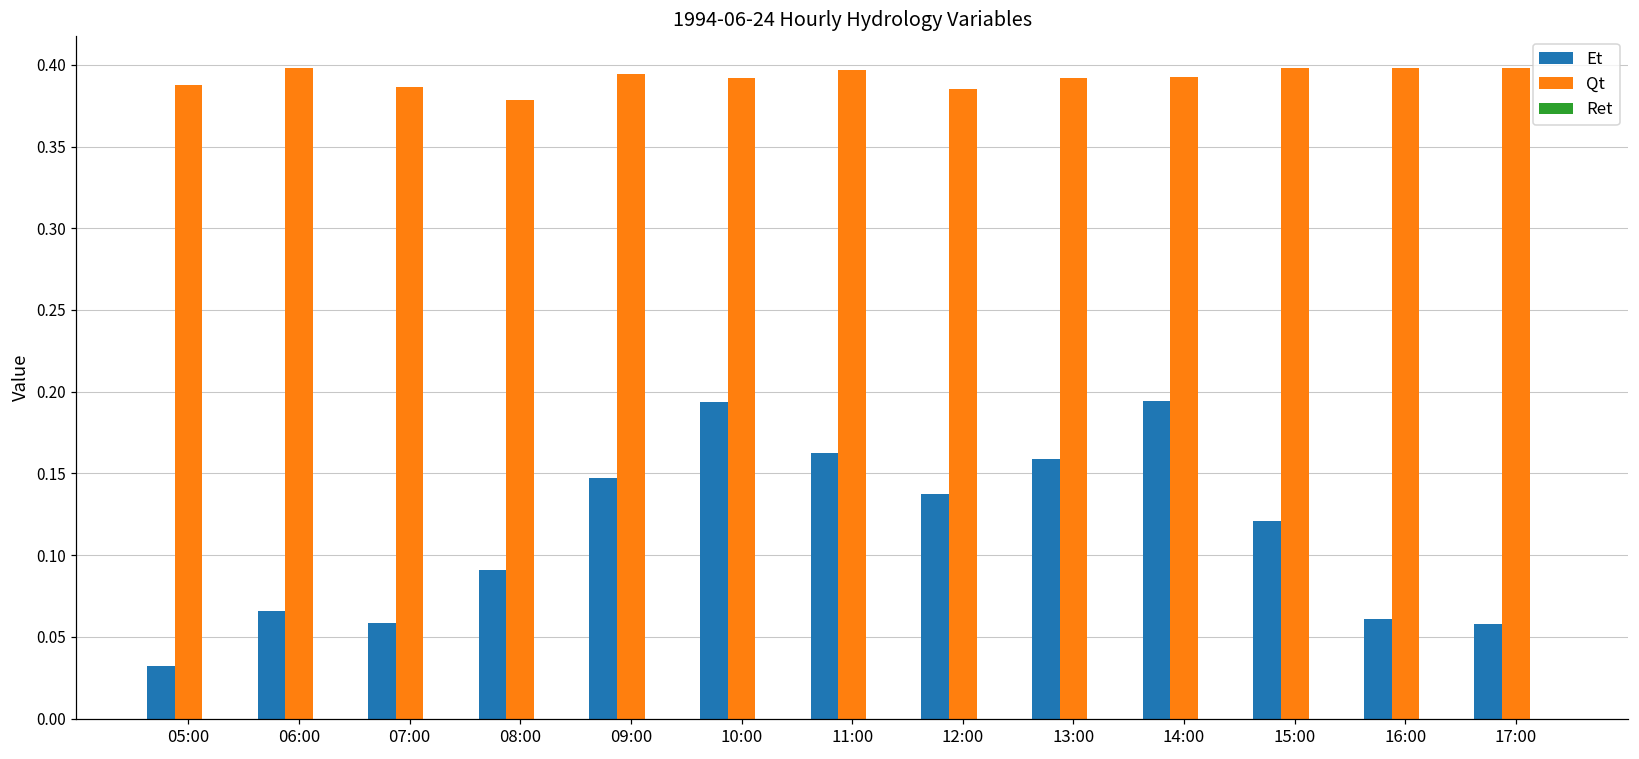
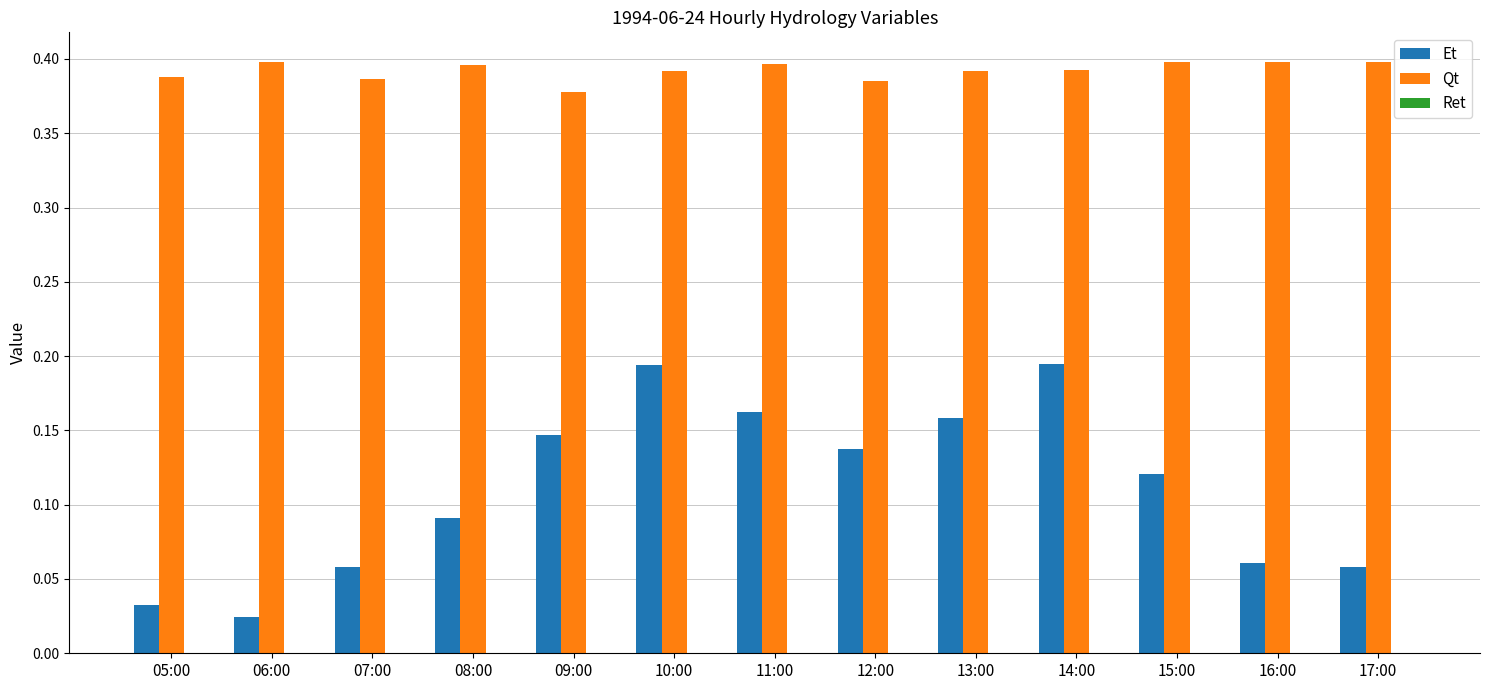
  {
    "Et": {
      "05:00": 0.032,
-     "06:00": 0.066,
+     "06:00": 0.024,
      "07:00": 0.058,
      "08:00": 0.091,
      "09:00": 0.147,
      "10:00": 0.194,
      "11:00": 0.162,
      "12:00": 0.138,
      "13:00": 0.159,
      "14:00": 0.195,
      "15:00": 0.121,
      "16:00": 0.061,
      "17:00": 0.058
    },
    "Qt": {
      "05:00": 0.388,
      "06:00": 0.398,
      "07:00": 0.387,
-     "08:00": 0.378,
-     "09:00": 0.394,
+     "08:00": 0.396,
+     "09:00": 0.378,
      "10:00": 0.392,
      "11:00": 0.397,
      "12:00": 0.385,
      "13:00": 0.392,
      "14:00": 0.393,
      "15:00": 0.398,
      "16:00": 0.398,
      "17:00": 0.398
    },
    "Ret": {
      "05:00": 0.000,
      "06:00": 0.000,
      "07:00": 0.000,
      "08:00": 0.000,
      "09:00": 0.000,
      "10:00": 0.000,
      "11:00": 0.000,
      "12:00": 0.000,
      "13:00": 0.000,
      "14:00": 0.000,
      "15:00": 0.000,
      "16:00": 0.000,
      "17:00": 0.000
    }
  }
